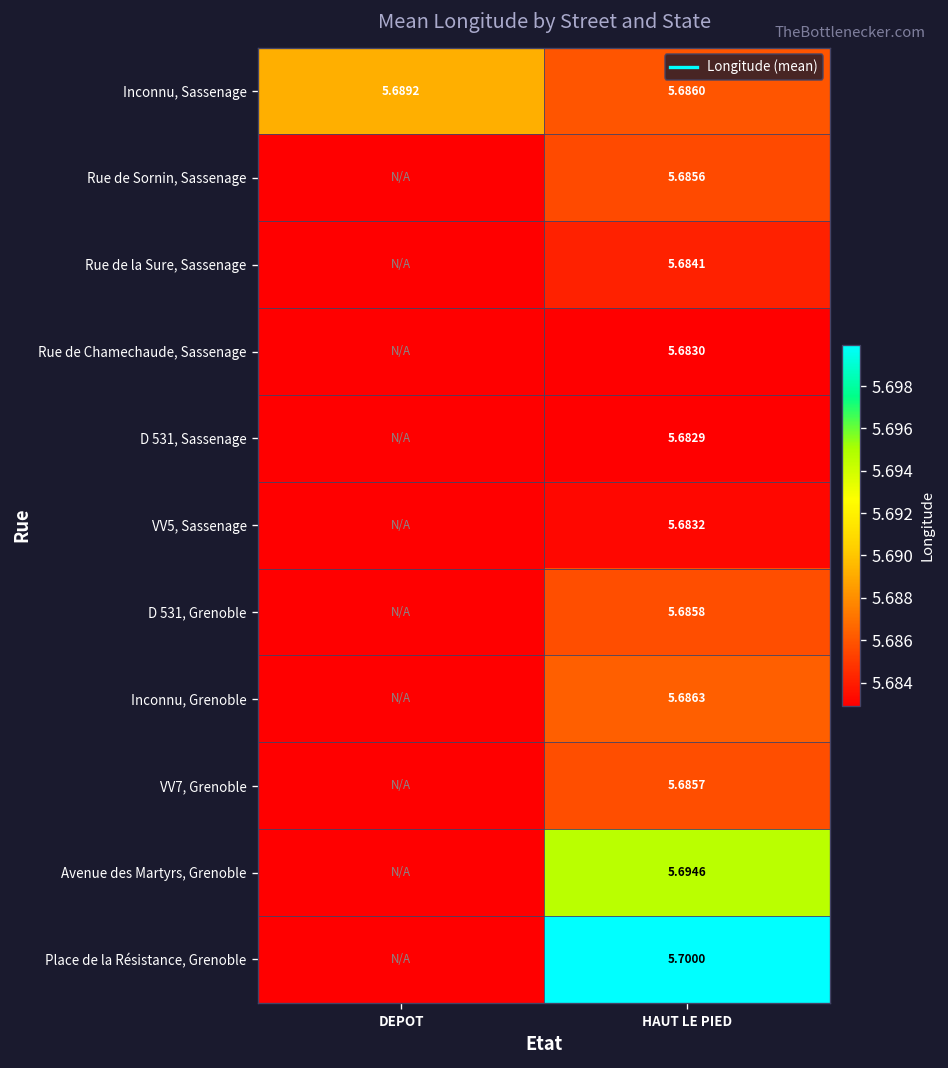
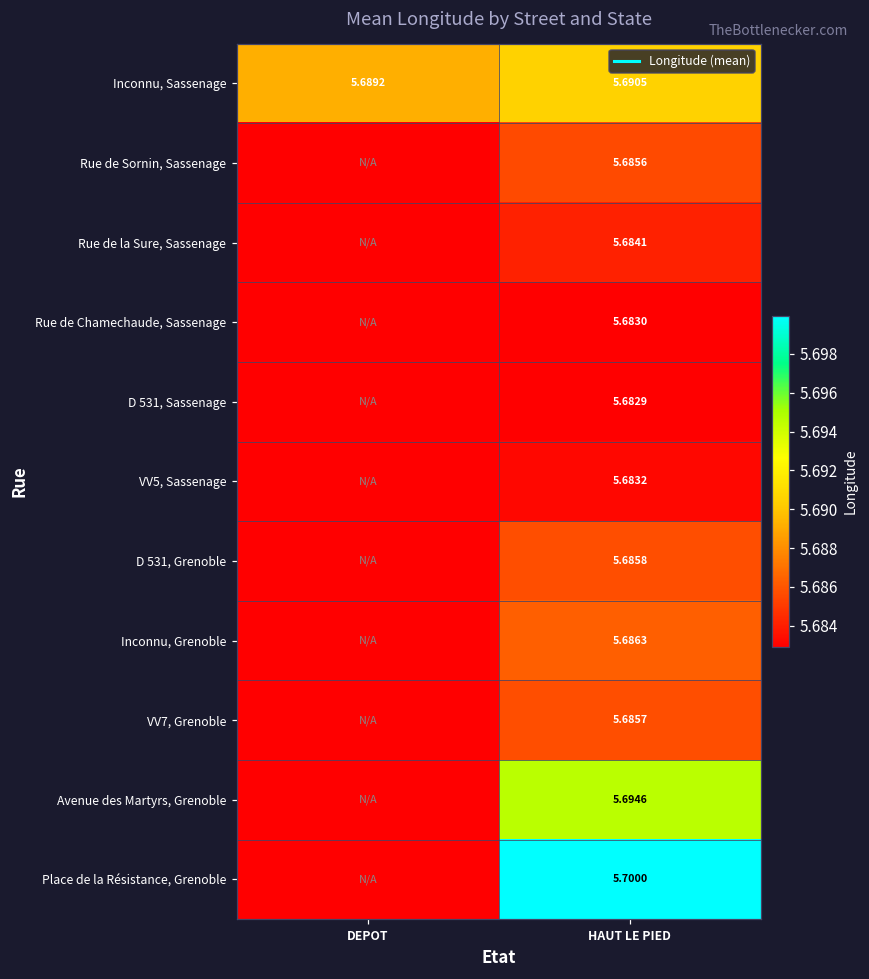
  {
    "Inconnu, Sassenage": {
      "DEPOT": 5.6892,
-     "HAUT LE PIED": 5.6860
+     "HAUT LE PIED": 5.6905
    },
    "Rue de Sornin, Sassenage": {
      "HAUT LE PIED": 5.6856
    },
    "Rue de la Sure, Sassenage": {
      "HAUT LE PIED": 5.6841
    },
    "Rue de Chamechaude, Sassenage": {
      "HAUT LE PIED": 5.6830
    },
    "D 531, Sassenage": {
      "HAUT LE PIED": 5.6829
    },
    "VV5, Sassenage": {
      "HAUT LE PIED": 5.6832
    },
    "D 531, Grenoble": {
      "HAUT LE PIED": 5.6858
    },
    "Inconnu, Grenoble": {
      "HAUT LE PIED": 5.6863
    },
    "VV7, Grenoble": {
      "HAUT LE PIED": 5.6857
    },
    "Avenue des Martyrs, Grenoble": {
      "HAUT LE PIED": 5.6946
    },
    "Place de la Résistance, Grenoble": {
      "HAUT LE PIED": 5.7000
    }
  }
